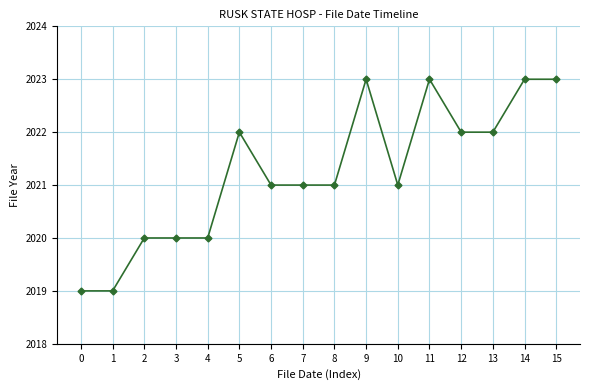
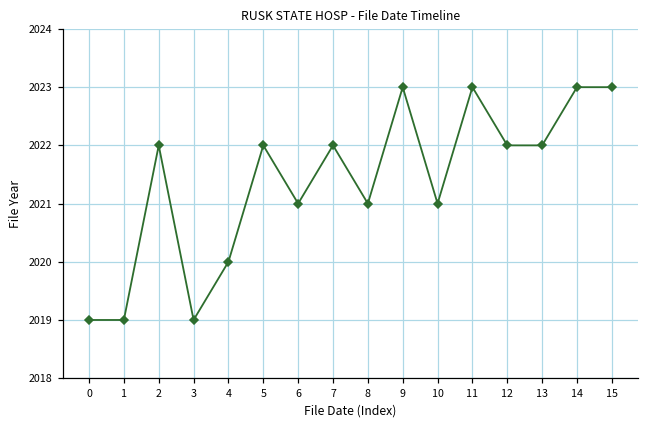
  {
    "0": 2019,
    "1": 2019,
-   "2": 2020,
-   "3": 2020,
+   "2": 2022,
+   "3": 2019,
    "4": 2020,
    "5": 2022,
    "6": 2021,
-   "7": 2021,
+   "7": 2022,
    "8": 2021,
    "9": 2023,
    "10": 2021,
    "11": 2023,
    "12": 2022,
    "13": 2022,
    "14": 2023,
    "15": 2023
  }
